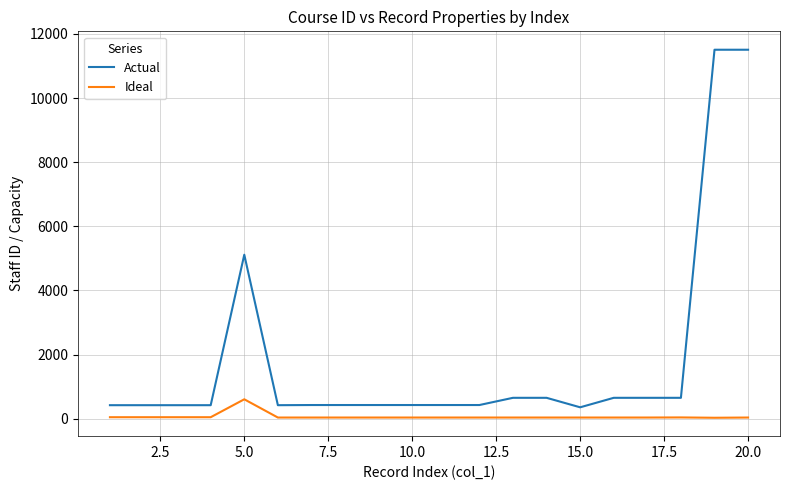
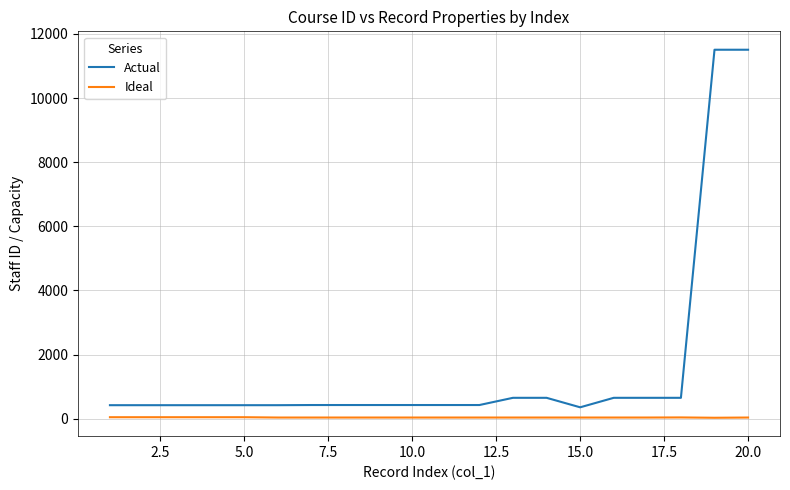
  {
    "Actual": {
-     "5.0": 5100,
+     "5.0": 400,
      "10.0": 400,
      "15.0": 400,
      "20.0": 11500
    },
    "Ideal": {
-     "5.0": 600,
+     "5.0": 0,
      "10.0": 0,
      "15.0": 0,
      "20.0": 0
    }
  }
